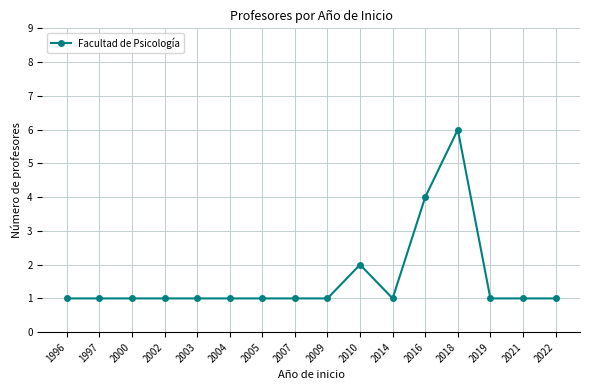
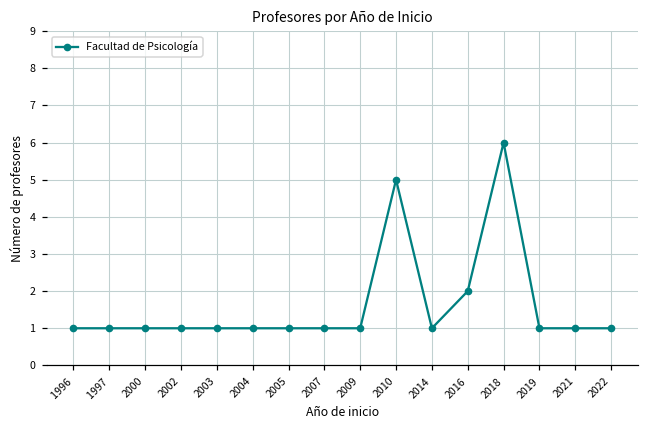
  {
    "1996": 1,
    "1997": 1,
    "2000": 1,
    "2002": 1,
    "2003": 1,
    "2004": 1,
    "2005": 1,
    "2007": 1,
    "2009": 1,
-   "2010": 2,
+   "2010": 5,
    "2014": 1,
-   "2016": 4,
+   "2016": 2,
    "2018": 6,
    "2019": 1,
    "2021": 1,
    "2022": 1
  }
